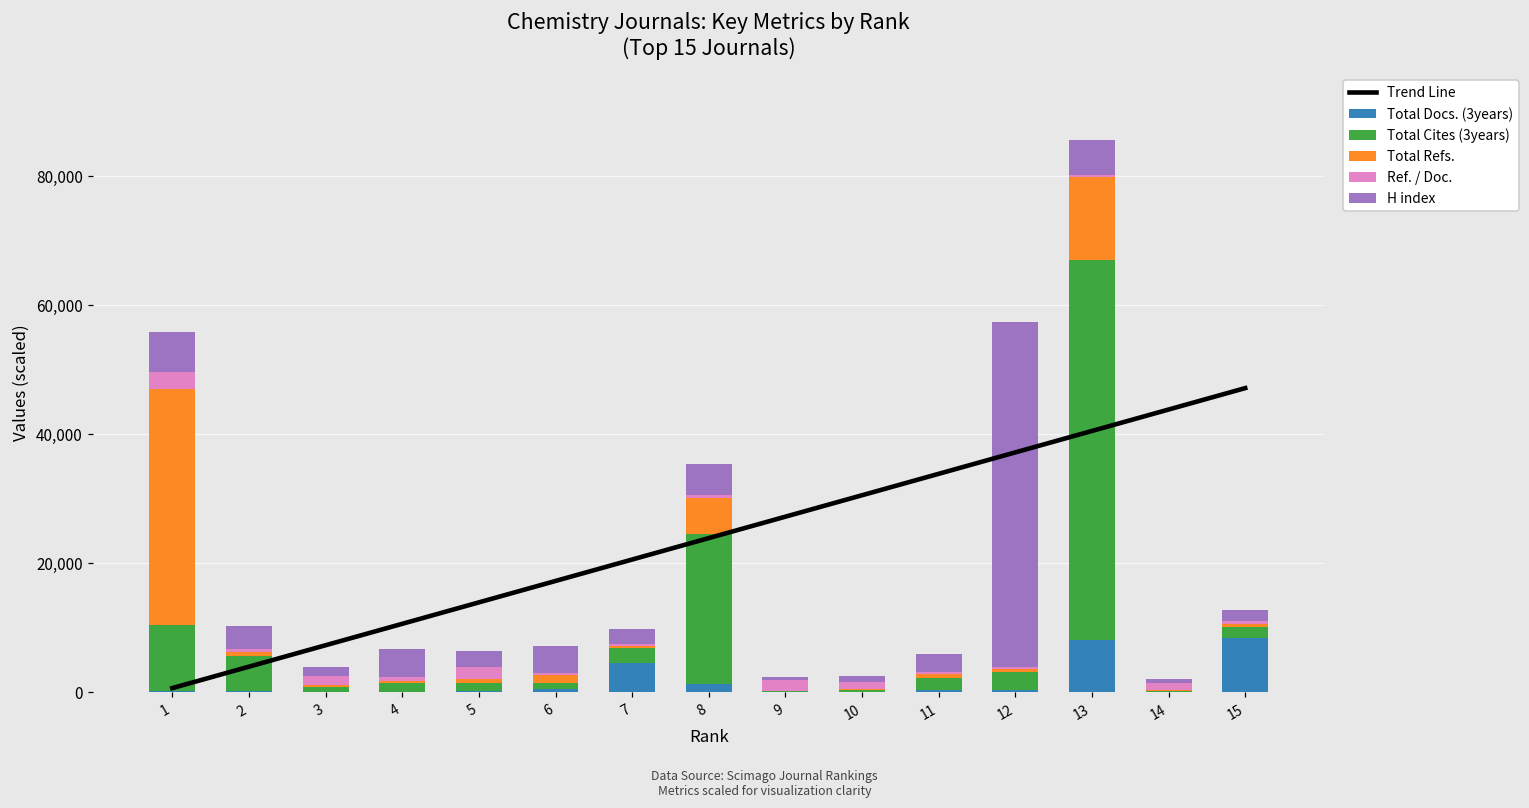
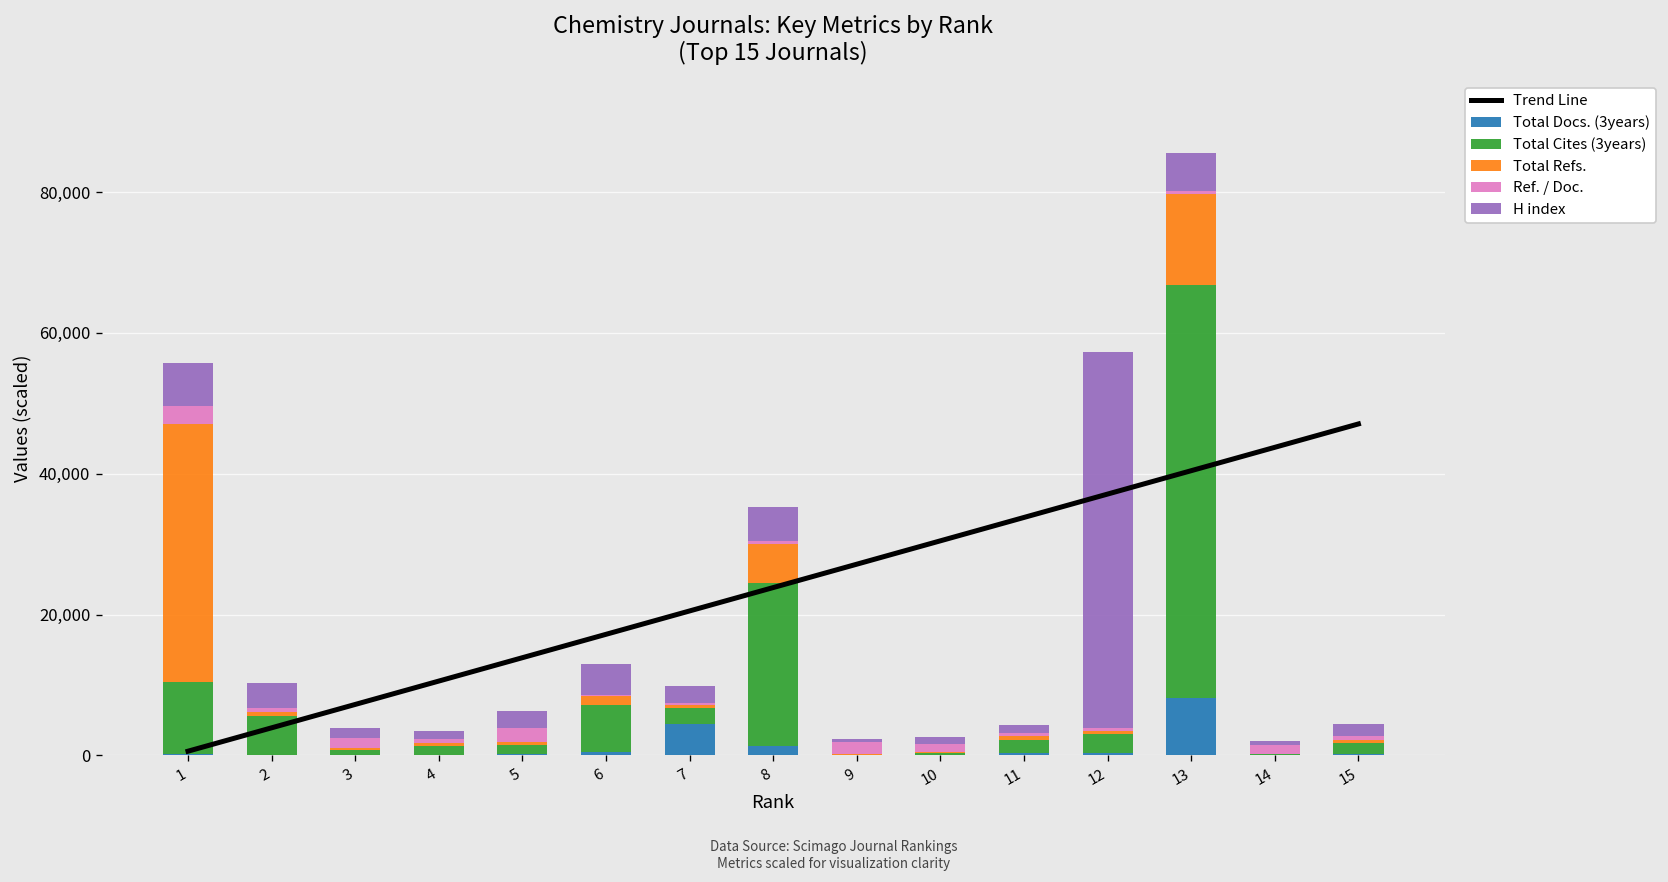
  {
    "Trend Line": {
      "1": "1,000",
      "2": "4,000",
      "3": "7,000",
      "4": "11,000",
      "5": "14,000",
      "6": "17,000",
      "7": "21,000",
      "8": "24,000",
      "9": "27,000",
      "10": "30,000",
      "11": "34,000",
      "12": "37,000",
      "13": "40,000",
      "14": "44,000",
      "15": "47,000"
    },
    "Total Docs. (3years)": {
      "6": "0",
      "7": "4,000",
      "8": "1,000",
      "13": "8,000",
-     "15": "8,000"
+     "15": "0"
    },
    "Total Cites (3years)": {
      "1": "10,000",
      "2": "5,000",
      "3": "1,000",
      "4": "1,000",
      "5": "1,000",
-     "6": "1,000",
+     "6": "7,000",
      "7": "2,000",
      "8": "23,000",
      "11": "2,000",
      "12": "3,000",
      "13": "59,000",
      "15": "2,000"
    },
    "Total Refs.": {
      "1": "37,000",
      "2": "1,000",
      "5": "1,000",
      "6": "1,000",
      "7": "0",
      "8": "6,000",
      "11": "1,000",
      "13": "13,000",
      "15": "0"
    },
    "Ref. / Doc.": {
      "1": "3,000",
      "2": "1,000",
      "3": "1,000",
      "4": "1,000",
      "5": "2,000",
      "8": "0",
      "9": "2,000",
      "10": "1,000",
      "12": "0",
      "14": "1,000",
      "15": "0"
    },
    "H index": {
      "1": "6,000",
      "2": "4,000",
      "3": "2,000",
-     "4": "4,000",
+     "4": "1,000",
      "5": "2,000",
      "6": "4,000",
      "7": "2,000",
      "8": "5,000",
      "9": "0",
      "10": "1,000",
-     "11": "3,000",
+     "11": "1,000",
      "12": "53,000",
      "13": "5,000",
      "14": "1,000",
      "15": "2,000"
    }
  }
